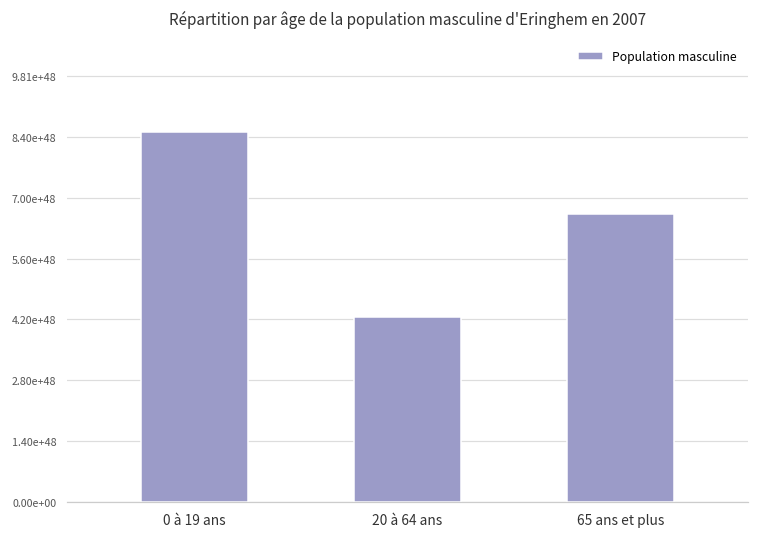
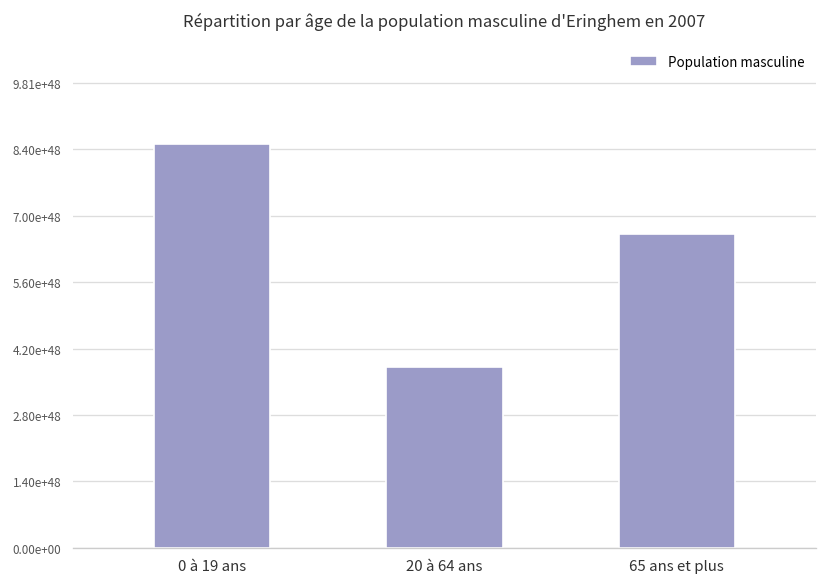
  {
    "0 à 19 ans": 8500000000000000000000000000000000000000000000000,
-   "20 à 64 ans": 4300000000000000000000000000000000000000000000000,
+   "20 à 64 ans": 3800000000000000000000000000000000000000000000000,
    "65 ans et plus": 6600000000000000000000000000000000000000000000000
  }
